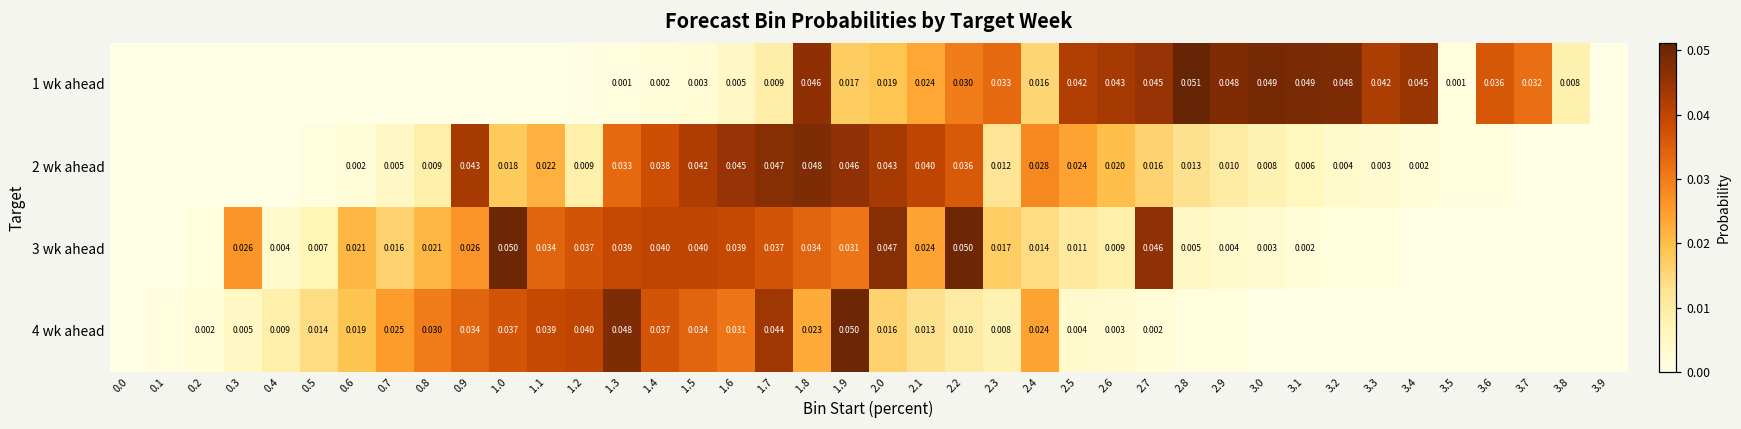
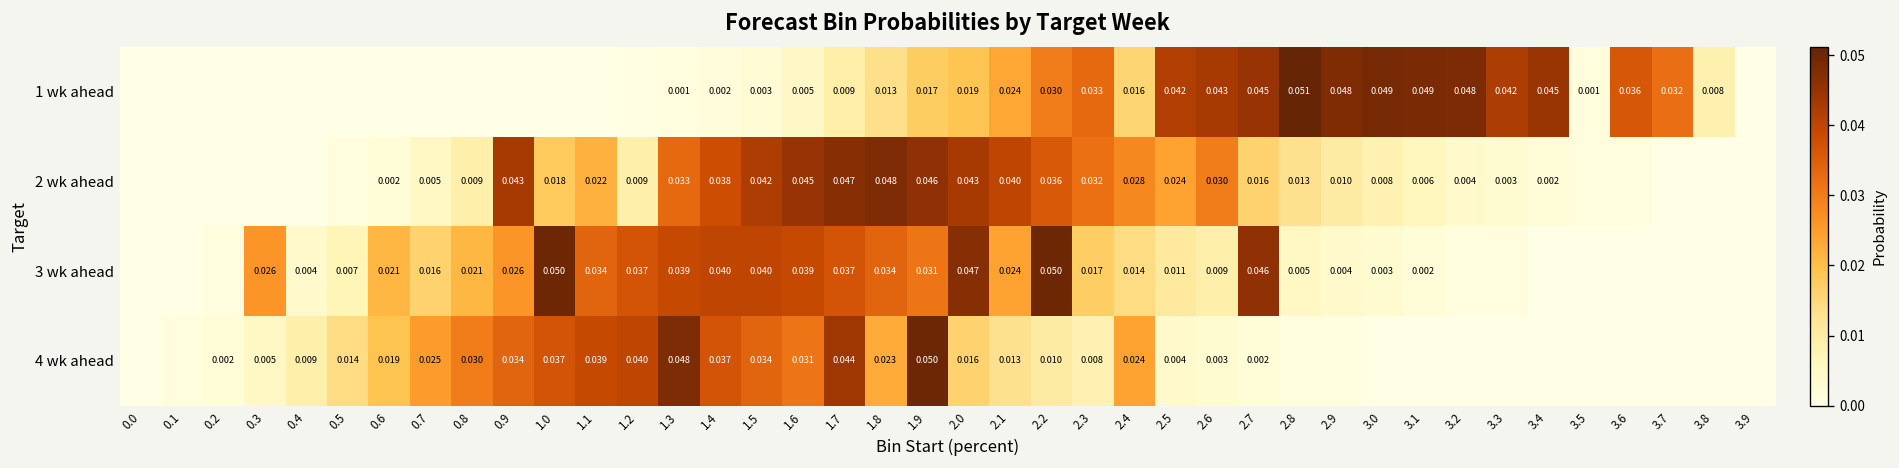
  {
    "1 wk ahead": {
      "1.3": 0.001,
      "1.4": 0.002,
      "1.5": 0.003,
      "1.6": 0.005,
      "1.7": 0.009,
-     "1.8": 0.046,
+     "1.8": 0.013,
      "1.9": 0.017,
      "2.0": 0.019,
      "2.1": 0.024,
      "2.2": 0.030,
      "2.3": 0.033,
      "2.4": 0.016,
      "2.5": 0.042,
      "2.6": 0.043,
      "2.7": 0.045,
      "2.8": 0.051,
      "2.9": 0.048,
      "3.0": 0.049,
      "3.1": 0.049,
      "3.2": 0.048,
      "3.3": 0.042,
      "3.4": 0.045,
      "3.5": 0.001,
      "3.6": 0.036,
      "3.7": 0.032,
      "3.8": 0.008
    },
    "2 wk ahead": {
      "0.6": 0.002,
      "0.7": 0.005,
      "0.8": 0.009,
      "0.9": 0.043,
      "1.0": 0.018,
      "1.1": 0.022,
      "1.2": 0.009,
      "1.3": 0.033,
      "1.4": 0.038,
      "1.5": 0.042,
      "1.6": 0.045,
      "1.7": 0.047,
      "1.8": 0.048,
      "1.9": 0.046,
      "2.0": 0.043,
      "2.1": 0.040,
      "2.2": 0.036,
-     "2.3": 0.012,
+     "2.3": 0.032,
      "2.4": 0.028,
      "2.5": 0.024,
-     "2.6": 0.020,
+     "2.6": 0.030,
      "2.7": 0.016,
      "2.8": 0.013,
      "2.9": 0.010,
      "3.0": 0.008,
      "3.1": 0.006,
      "3.2": 0.004,
      "3.3": 0.003,
      "3.4": 0.002
    },
    "3 wk ahead": {
      "0.3": 0.026,
      "0.4": 0.004,
      "0.5": 0.007,
      "0.6": 0.021,
      "0.7": 0.016,
      "0.8": 0.021,
      "0.9": 0.026,
      "1.0": 0.050,
      "1.1": 0.034,
      "1.2": 0.037,
      "1.3": 0.039,
      "1.4": 0.040,
      "1.5": 0.040,
      "1.6": 0.039,
      "1.7": 0.037,
      "1.8": 0.034,
      "1.9": 0.031,
      "2.0": 0.047,
      "2.1": 0.024,
      "2.2": 0.050,
      "2.3": 0.017,
      "2.4": 0.014,
      "2.5": 0.011,
      "2.6": 0.009,
      "2.7": 0.046,
      "2.8": 0.005,
      "2.9": 0.004,
      "3.0": 0.003,
      "3.1": 0.002
    },
    "4 wk ahead": {
      "0.2": 0.002,
      "0.3": 0.005,
      "0.4": 0.009,
      "0.5": 0.014,
      "0.6": 0.019,
      "0.7": 0.025,
      "0.8": 0.030,
      "0.9": 0.034,
      "1.0": 0.037,
      "1.1": 0.039,
      "1.2": 0.040,
      "1.3": 0.048,
      "1.4": 0.037,
      "1.5": 0.034,
      "1.6": 0.031,
      "1.7": 0.044,
      "1.8": 0.023,
      "1.9": 0.050,
      "2.0": 0.016,
      "2.1": 0.013,
      "2.2": 0.010,
      "2.3": 0.008,
      "2.4": 0.024,
      "2.5": 0.004,
      "2.6": 0.003,
      "2.7": 0.002
    }
  }
